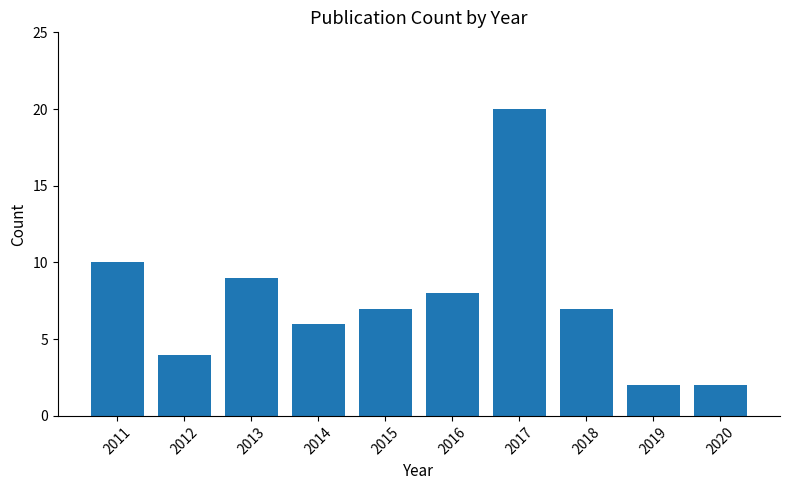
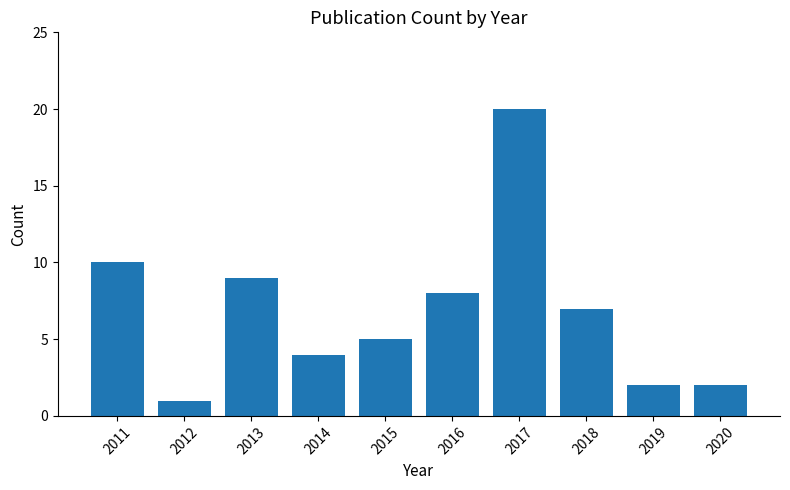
  {
    "2011": 10,
-   "2012": 4,
+   "2012": 1,
    "2013": 9,
-   "2014": 6,
-   "2015": 7,
+   "2014": 4,
+   "2015": 5,
    "2016": 8,
    "2017": 20,
    "2018": 7,
    "2019": 2,
    "2020": 2
  }
